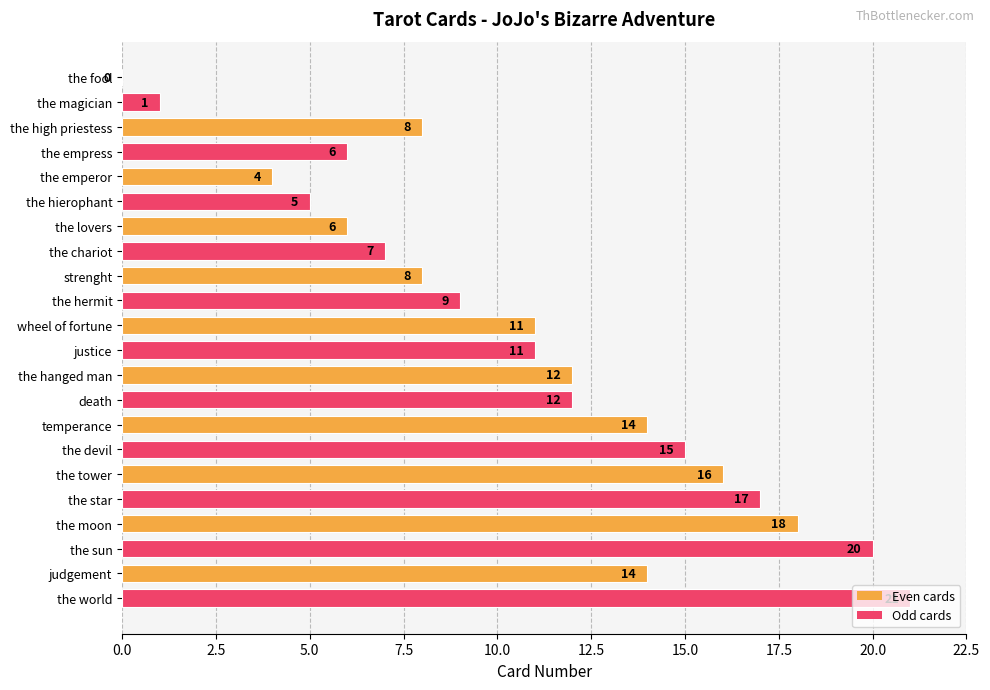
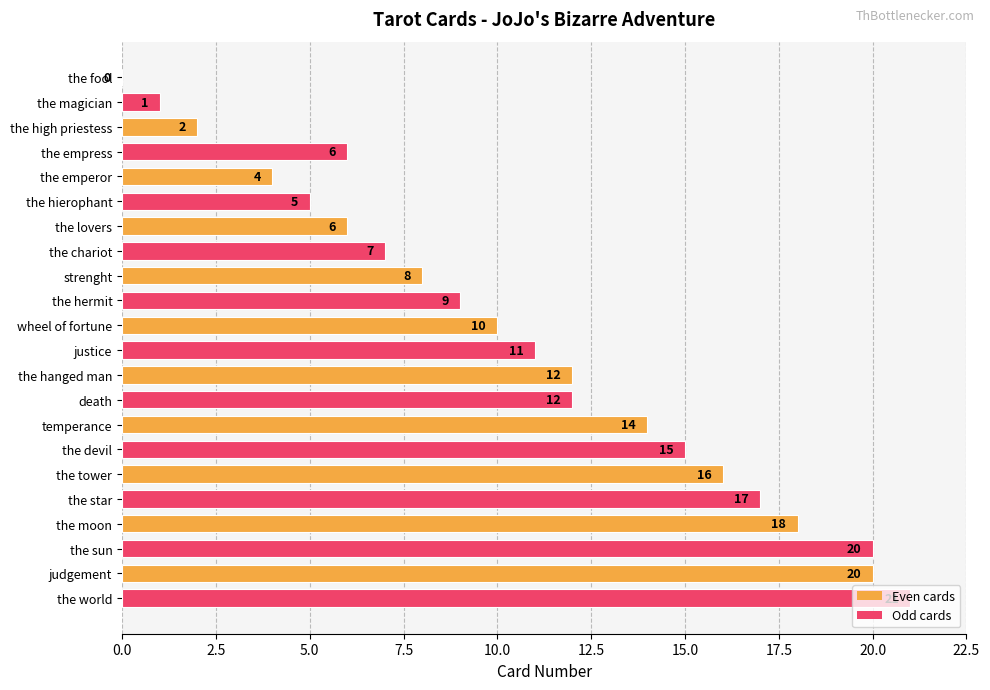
  {
    "the fool": 0,
    "the magician": 1,
-   "the high priestess": 8,
+   "the high priestess": 2,
    "the empress": 6,
    "the emperor": 4,
    "the hierophant": 5,
    "the lovers": 6,
    "the chariot": 7,
    "strenght": 8,
    "the hermit": 9,
-   "wheel of fortune": 11,
+   "wheel of fortune": 10,
    "justice": 11,
    "the hanged man": 12,
    "death": 12,
    "temperance": 14,
    "the devil": 15,
    "the tower": 16,
    "the star": 17,
    "the moon": 18,
    "the sun": 20,
-   "judgement": 14
+   "judgement": 20
  }
